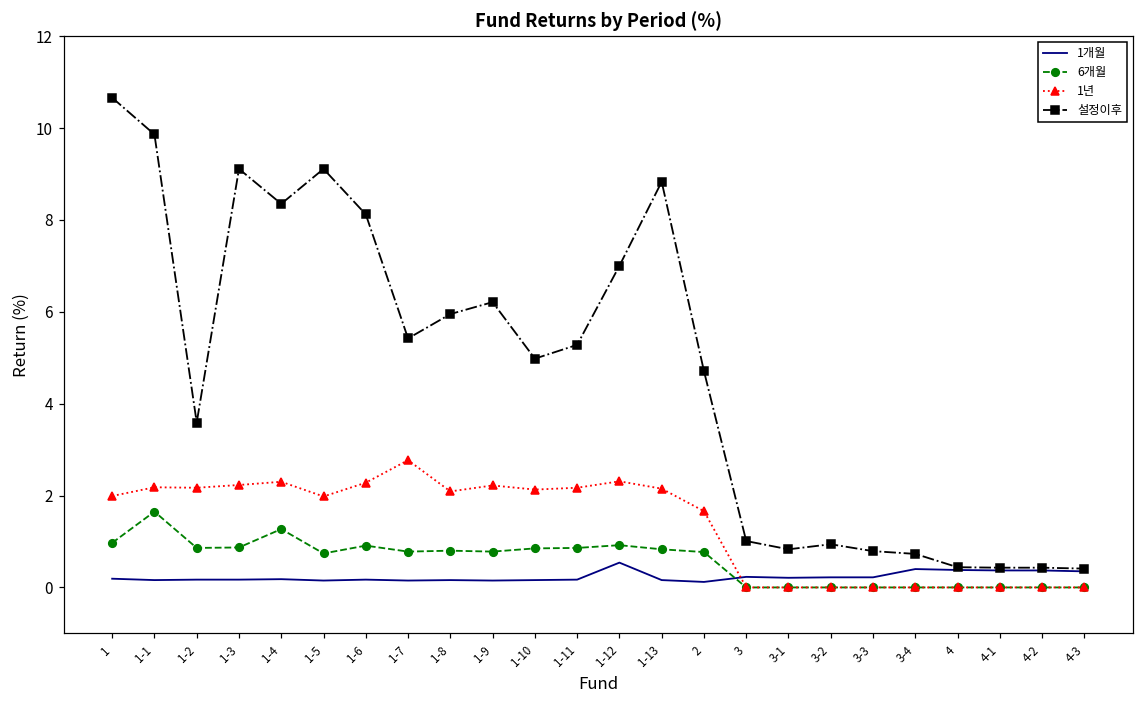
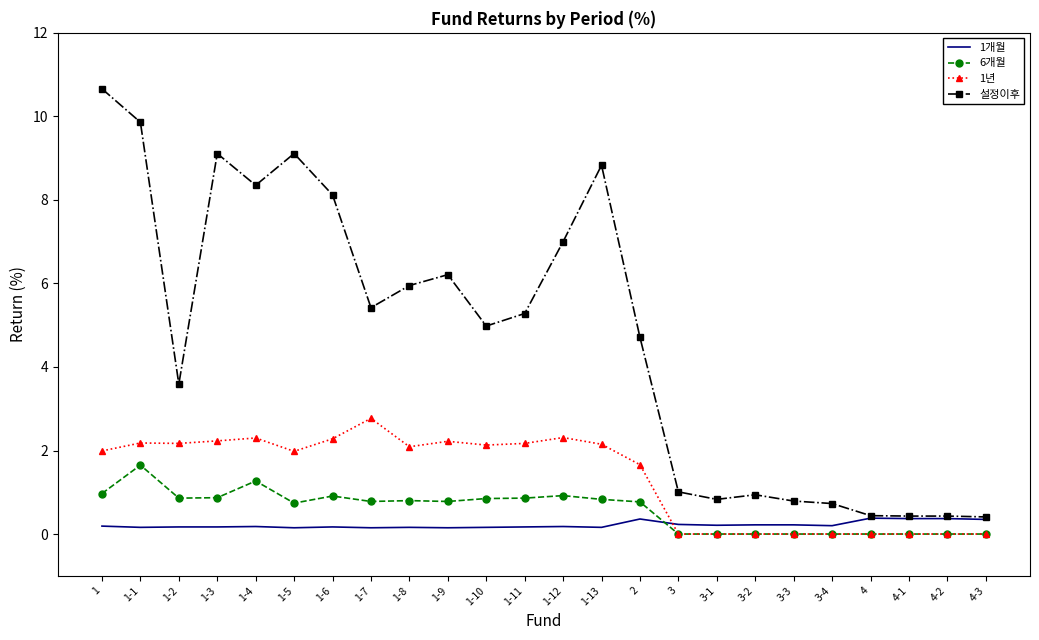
  {
    "1개월": {
      "1": 0.2,
      "1-1": 0.2,
      "1-2": 0.2,
      "1-3": 0.2,
      "1-4": 0.2,
      "1-5": 0.2,
      "1-6": 0.2,
      "1-7": 0.2,
      "1-8": 0.2,
      "1-9": 0.2,
      "1-10": 0.2,
      "1-11": 0.2,
-     "1-12": 0.5,
+     "1-12": 0.2,
      "1-13": 0.2,
-     "2": 0.1,
+     "2": 0.4,
      "3": 0.2,
      "3-1": 0.2,
      "3-2": 0.2,
      "3-3": 0.2,
-     "3-4": 0.4
+     "3-4": 0.2
    },
    "6개월": {
      "1": 1.0,
      "1-1": 1.7,
      "1-2": 0.9,
      "1-3": 0.9,
      "1-4": 1.3,
      "1-5": 0.7,
      "1-6": 0.9,
      "1-7": 0.8,
      "1-8": 0.8,
      "1-9": 0.8,
      "1-10": 0.9,
      "1-11": 0.9,
      "1-12": 0.9,
      "1-13": 0.8,
      "2": 0.8
    },
    "1년": {
      "1": 2.0,
      "1-1": 2.2,
      "1-2": 2.2,
      "1-3": 2.2,
      "1-4": 2.3,
      "1-5": 2.0,
      "1-6": 2.3,
      "1-7": 2.8,
      "1-8": 2.1,
      "1-9": 2.2,
      "1-10": 2.1,
      "1-11": 2.2,
      "1-12": 2.3,
      "1-13": 2.2,
      "2": 1.7
    },
    "설정이후": {
      "1": 10.7,
      "1-1": 9.9,
      "1-2": 3.6,
      "1-3": 9.1,
      "1-4": 8.4,
      "1-5": 9.1,
      "1-6": 8.1,
      "1-7": 5.4,
      "1-8": 6.0,
      "1-9": 6.2,
      "1-10": 5.0,
      "1-11": 5.3,
      "1-12": 7.0,
      "1-13": 8.8,
      "2": 4.7,
      "3": 1.0,
      "3-1": 0.8,
      "3-2": 0.9,
      "3-3": 0.8,
      "3-4": 0.7
    }
  }
